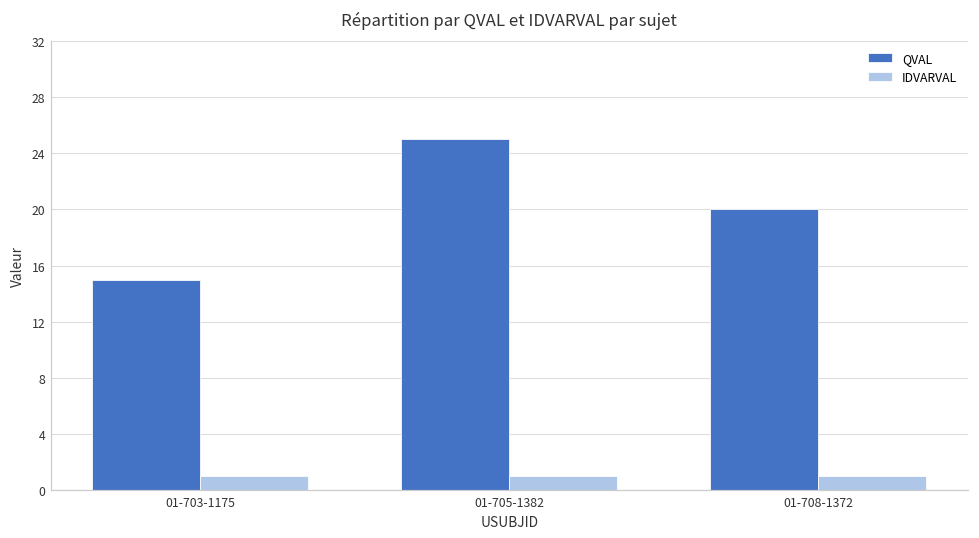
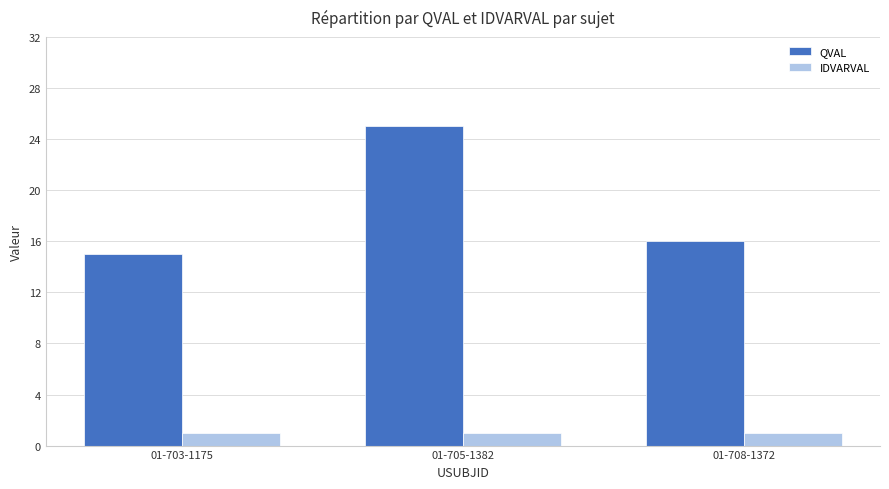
  {
    "QVAL": {
      "01-703-1175": 15,
      "01-705-1382": 25,
-     "01-708-1372": 20
+     "01-708-1372": 16
    },
    "IDVARVAL": {
      "01-703-1175": 1,
      "01-705-1382": 1,
      "01-708-1372": 1
    }
  }
